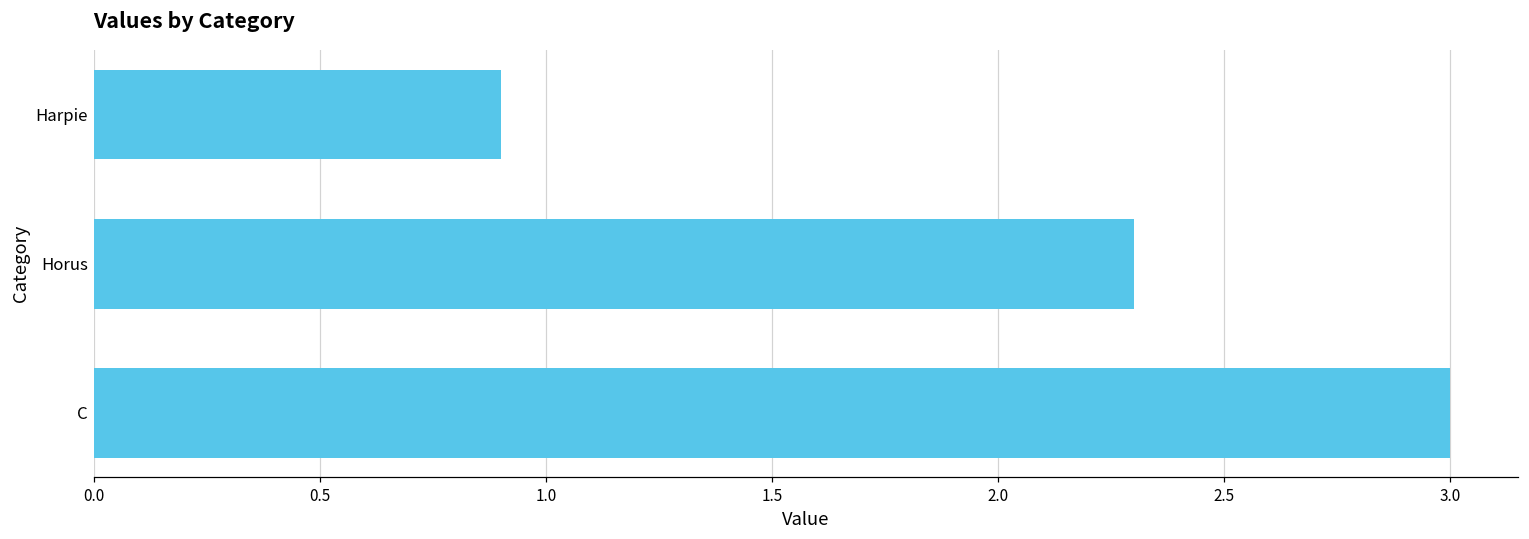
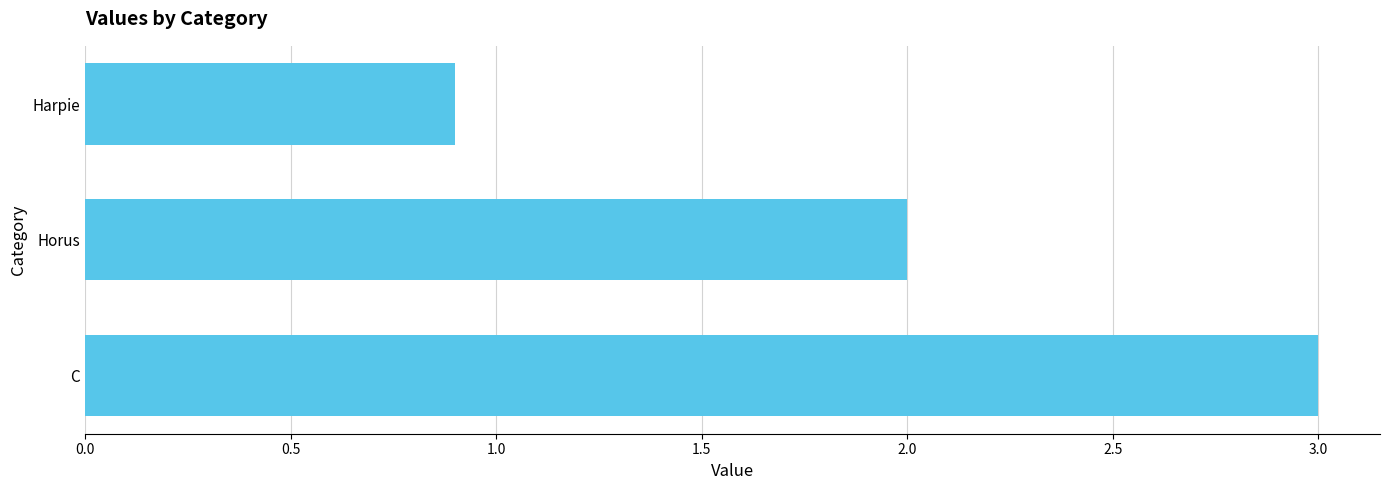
  {
    "Harpie": 0.9,
-   "Horus": 2.3,
+   "Horus": 2.0,
    "C": 3.0
  }
